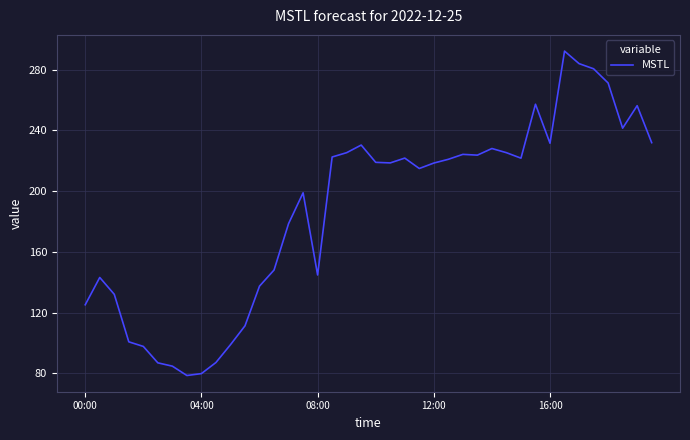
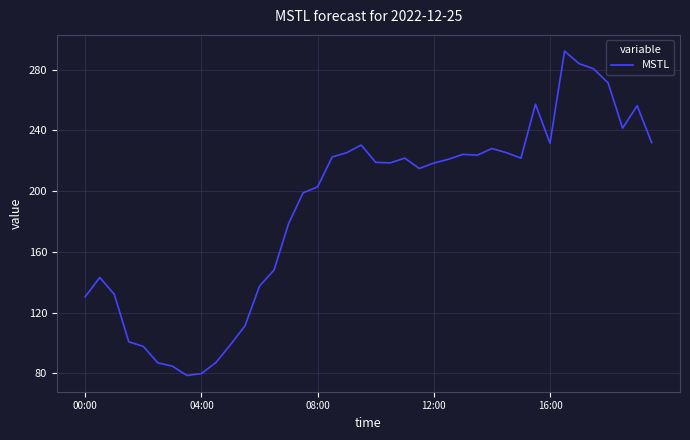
  {
-   "00:00": 125,
+   "00:00": 130,
    "04:00": 80,
-   "08:00": 145,
+   "08:00": 203,
    "12:00": 218,
    "16:00": 231
  }
